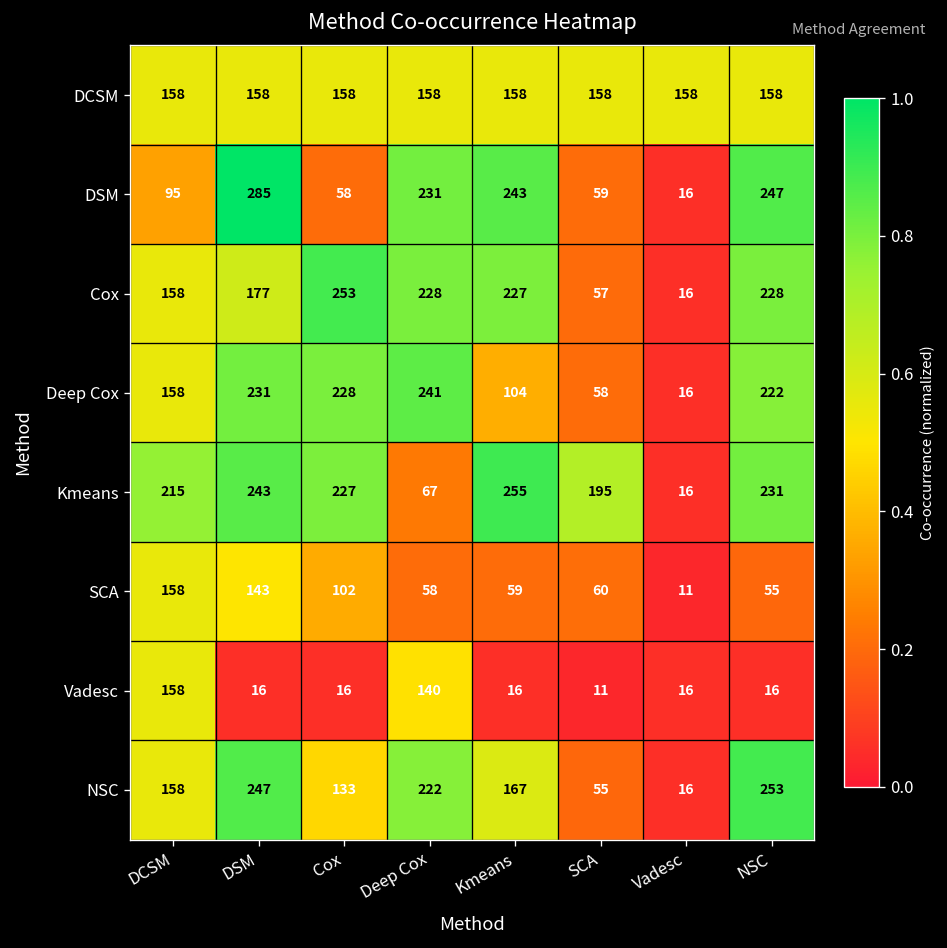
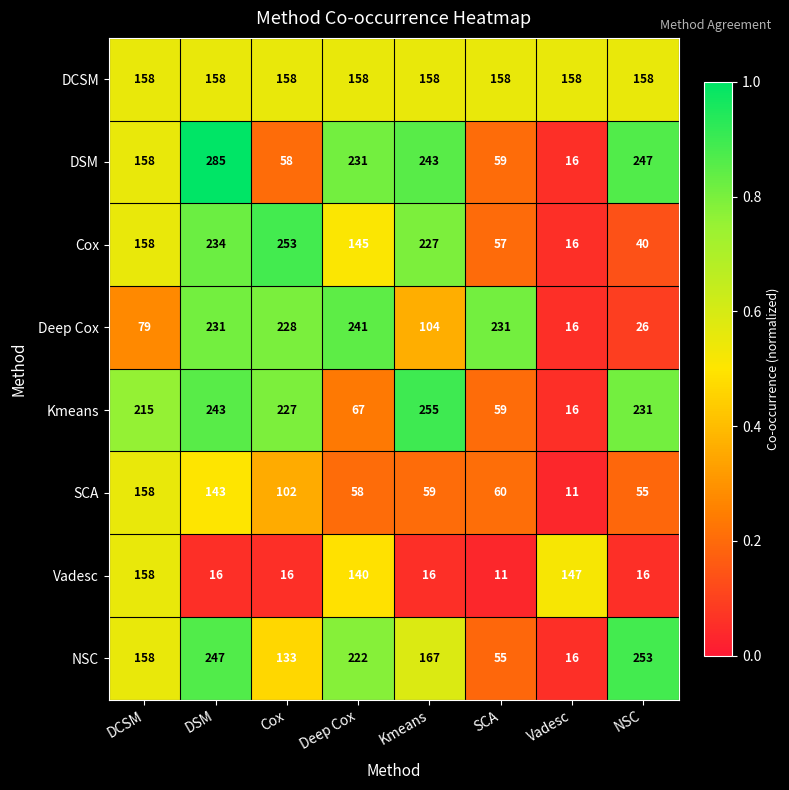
  {
    "DCSM": {
      "DCSM": 158,
      "DSM": 158,
      "Cox": 158,
      "Deep Cox": 158,
      "Kmeans": 158,
      "SCA": 158,
      "Vadesc": 158,
      "NSC": 158
    },
    "DSM": {
-     "DCSM": 95,
+     "DCSM": 158,
      "DSM": 285,
      "Cox": 58,
      "Deep Cox": 231,
      "Kmeans": 243,
      "SCA": 59,
      "Vadesc": 16,
      "NSC": 247
    },
    "Cox": {
      "DCSM": 158,
-     "DSM": 177,
+     "DSM": 234,
      "Cox": 253,
-     "Deep Cox": 228,
+     "Deep Cox": 145,
      "Kmeans": 227,
      "SCA": 57,
      "Vadesc": 16,
-     "NSC": 228
+     "NSC": 40
    },
    "Deep Cox": {
-     "DCSM": 158,
+     "DCSM": 79,
      "DSM": 231,
      "Cox": 228,
      "Deep Cox": 241,
      "Kmeans": 104,
-     "SCA": 58,
+     "SCA": 231,
      "Vadesc": 16,
-     "NSC": 222
+     "NSC": 26
    },
    "Kmeans": {
      "DCSM": 215,
      "DSM": 243,
      "Cox": 227,
      "Deep Cox": 67,
      "Kmeans": 255,
-     "SCA": 195,
+     "SCA": 59,
      "Vadesc": 16,
      "NSC": 231
    },
    "SCA": {
      "DCSM": 158,
      "DSM": 143,
      "Cox": 102,
      "Deep Cox": 58,
      "Kmeans": 59,
      "SCA": 60,
      "Vadesc": 11,
      "NSC": 55
    },
    "Vadesc": {
      "DCSM": 158,
      "DSM": 16,
      "Cox": 16,
      "Deep Cox": 140,
      "Kmeans": 16,
      "SCA": 11,
-     "Vadesc": 16,
+     "Vadesc": 147,
      "NSC": 16
    },
    "NSC": {
      "DCSM": 158,
      "DSM": 247,
      "Cox": 133,
      "Deep Cox": 222,
      "Kmeans": 167,
      "SCA": 55,
      "Vadesc": 16,
      "NSC": 253
    }
  }
